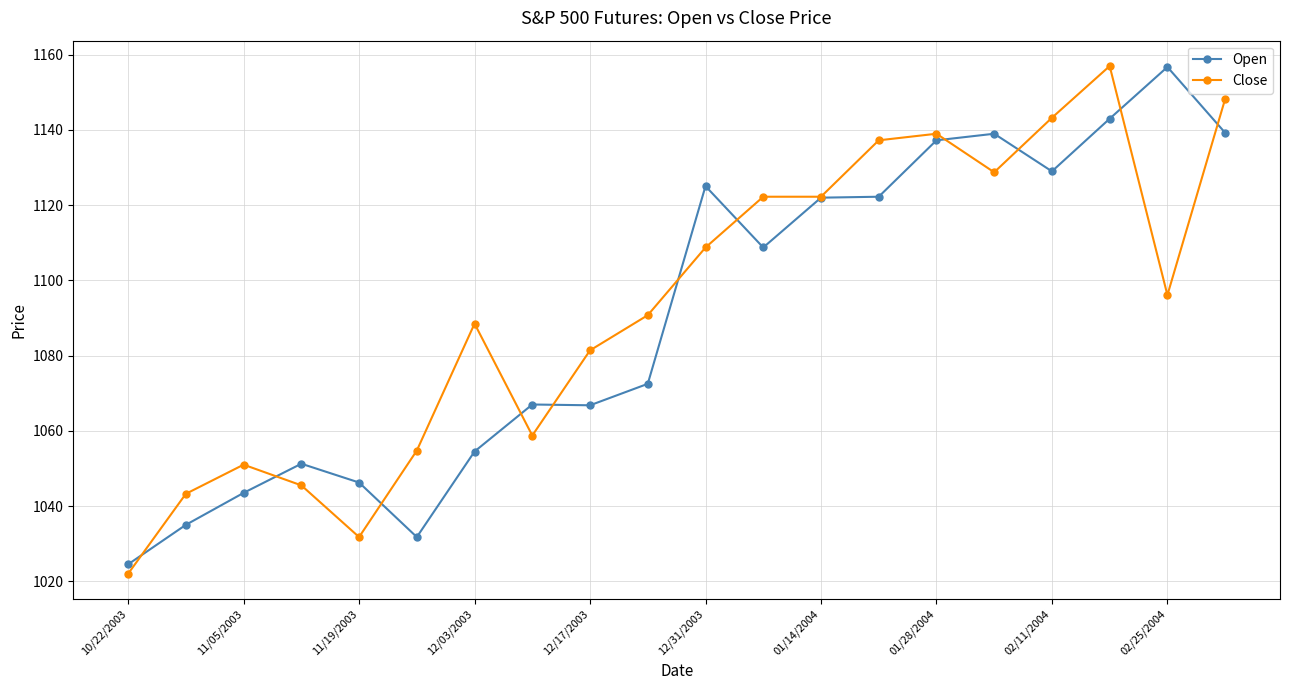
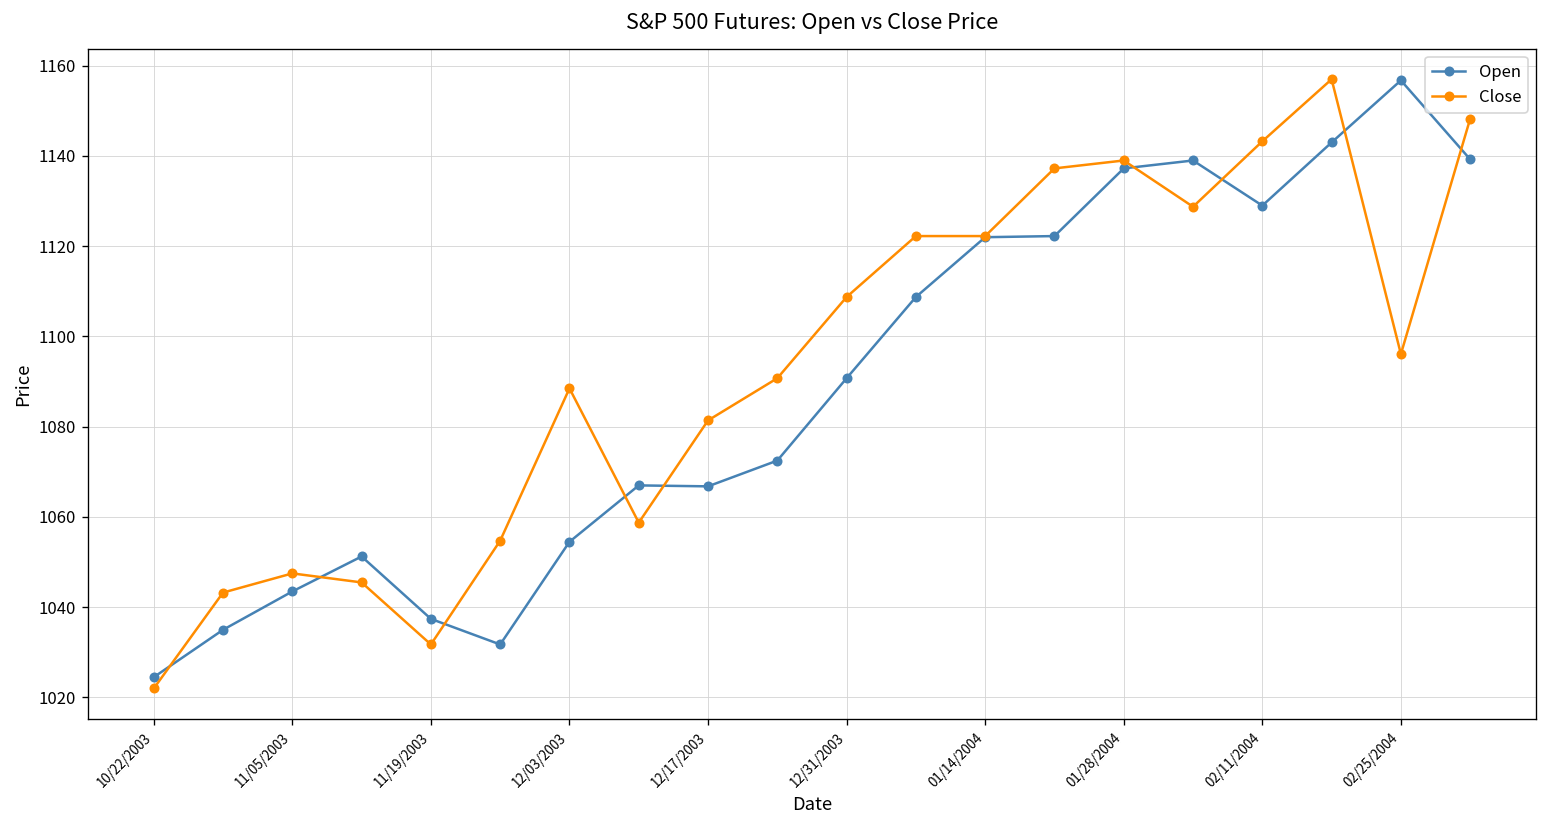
  {
    "Open": {
      "10/22/2003": 1025,
      "11/05/2003": 1044,
-     "11/19/2003": 1046,
+     "11/19/2003": 1037,
      "12/03/2003": 1055,
      "12/17/2003": 1067,
-     "12/31/2003": 1125,
+     "12/31/2003": 1091,
      "01/28/2004": 1137,
      "02/11/2004": 1129,
      "02/25/2004": 1157
    },
    "Close": {
      "10/22/2003": 1022,
-     "11/05/2003": 1051,
+     "11/05/2003": 1048,
      "11/19/2003": 1032,
      "12/03/2003": 1089,
      "12/17/2003": 1081,
      "12/31/2003": 1109,
      "01/28/2004": 1139,
      "02/11/2004": 1143,
      "02/25/2004": 1096
    }
  }
